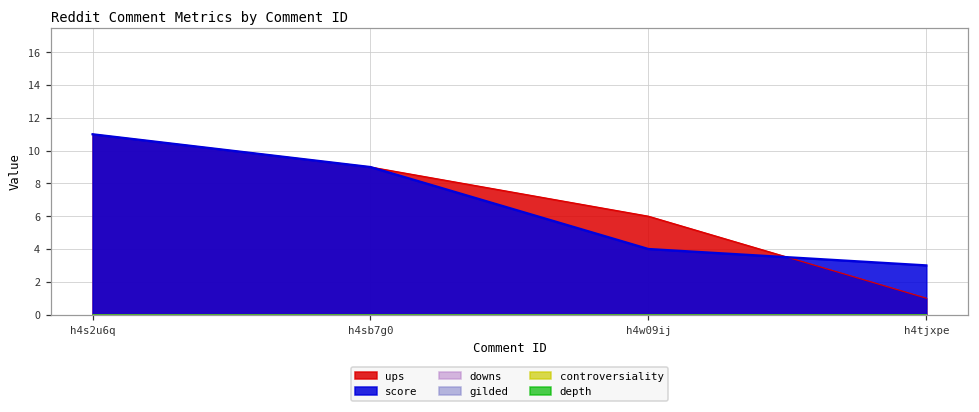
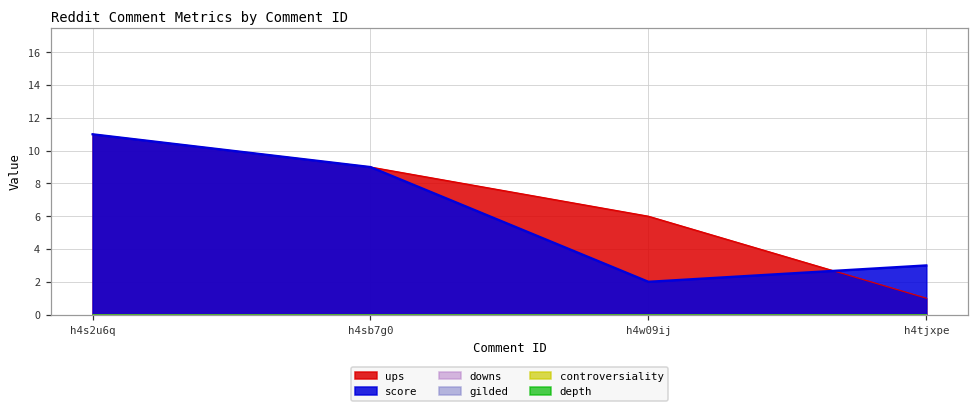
  {
    "ups": {
      "h4w09ij": 6,
      "h4tjxpe": 1
    },
    "score": {
-     "h4w09ij": 4,
+     "h4w09ij": 2,
      "h4tjxpe": 3
    },
    "depth": {
      "h4s2u6q": 0,
      "h4sb7g0": 0,
      "h4w09ij": 0,
      "h4tjxpe": 0
    }
  }
